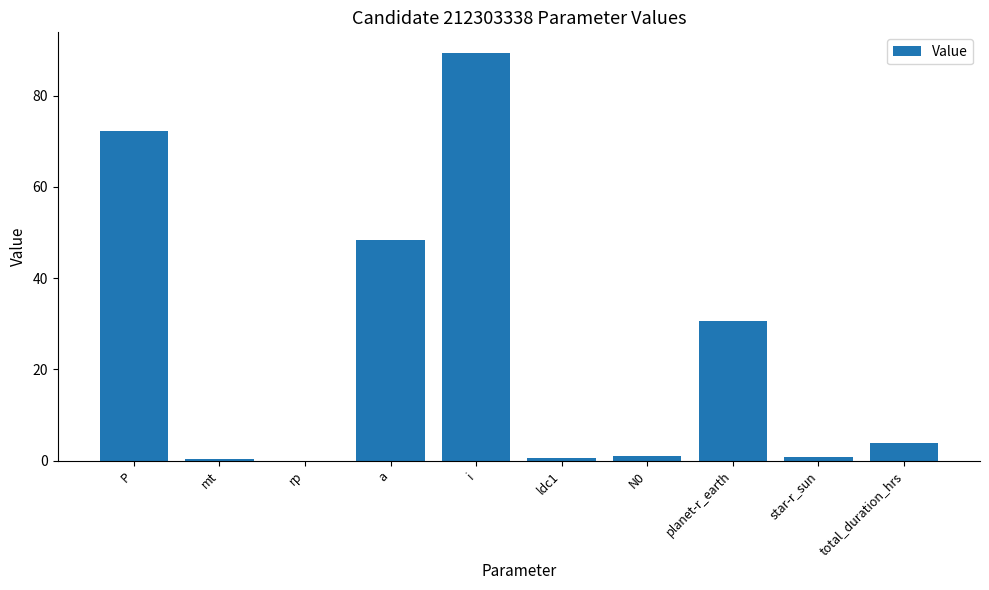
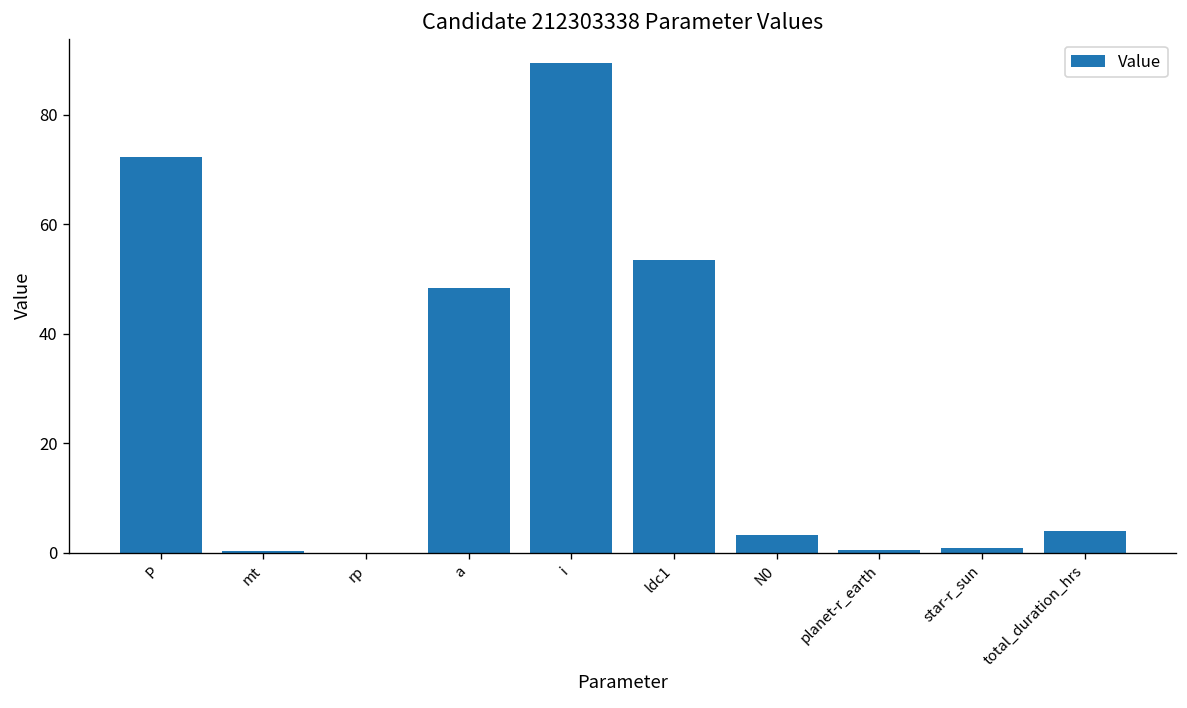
  {
    "P": 72,
    "a": 48,
    "i": 89,
-   "ldc1": 1,
-   "N0": 1,
-   "planet-r_earth": 31,
+   "ldc1": 53,
+   "N0": 3,
+   "planet-r_earth": 0,
    "star-r_sun": 1,
    "total_duration_hrs": 4
  }
